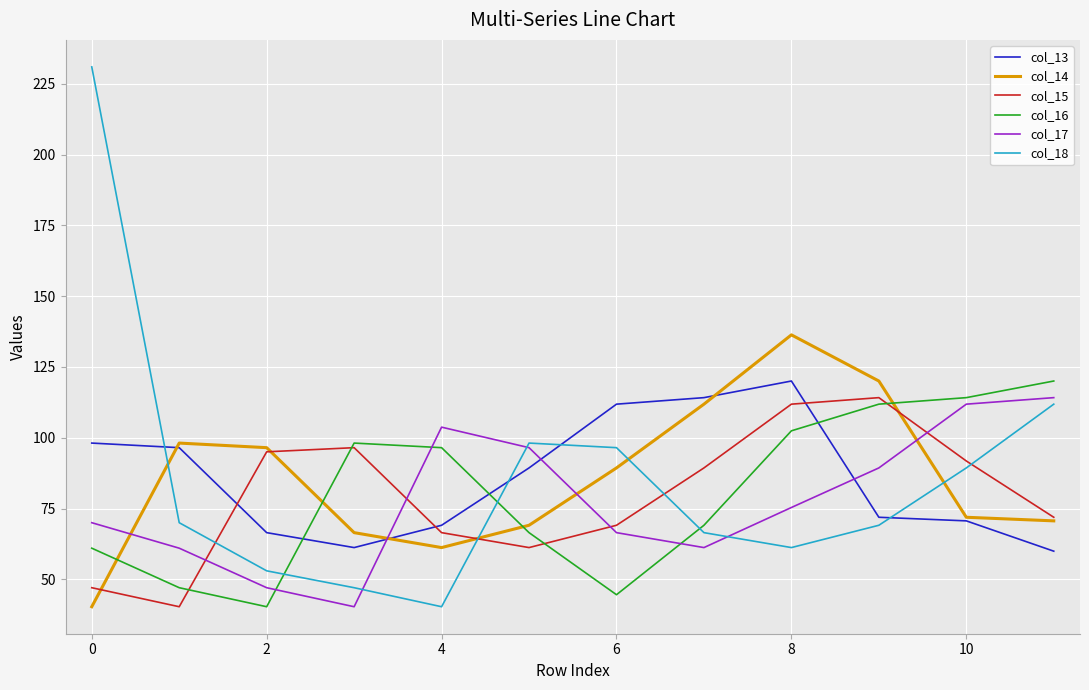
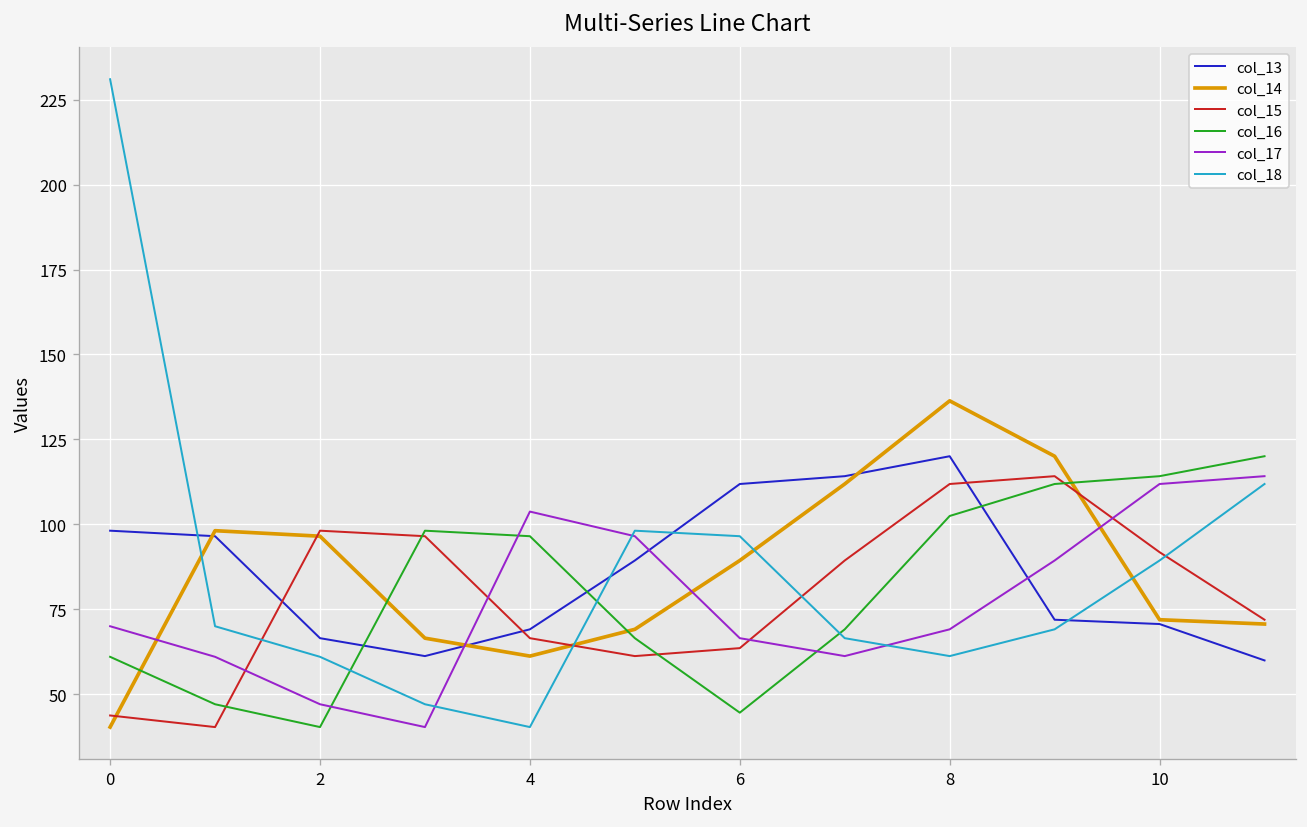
  {
    "col_13": {
      "0": 98,
      "2": 66,
      "4": 69,
      "6": 112,
      "8": 120,
      "10": 71
    },
    "col_14": {
      "0": 40,
      "2": 97,
      "4": 61,
      "6": 89,
      "8": 136,
      "10": 72
    },
    "col_15": {
-     "0": 47,
-     "2": 95,
+     "0": 44,
+     "2": 98,
      "4": 66,
-     "6": 69,
+     "6": 64,
      "8": 112,
      "10": 92
    },
    "col_16": {
      "0": 61,
      "2": 40,
      "4": 97,
      "6": 45,
      "8": 102,
      "10": 114
    },
    "col_17": {
      "0": 70,
      "2": 47,
      "4": 104,
      "6": 66,
-     "8": 75,
+     "8": 69,
      "10": 112
    },
    "col_18": {
      "0": 231,
-     "2": 53,
+     "2": 61,
      "4": 40,
      "6": 97,
      "8": 61,
      "10": 89
    }
  }
